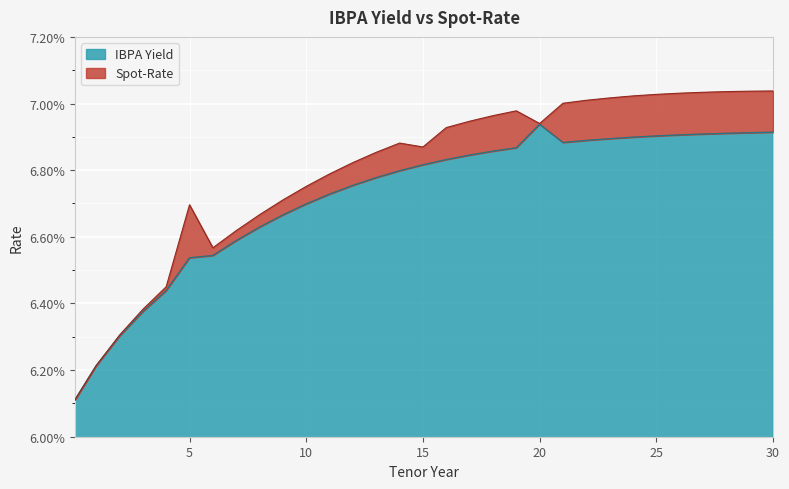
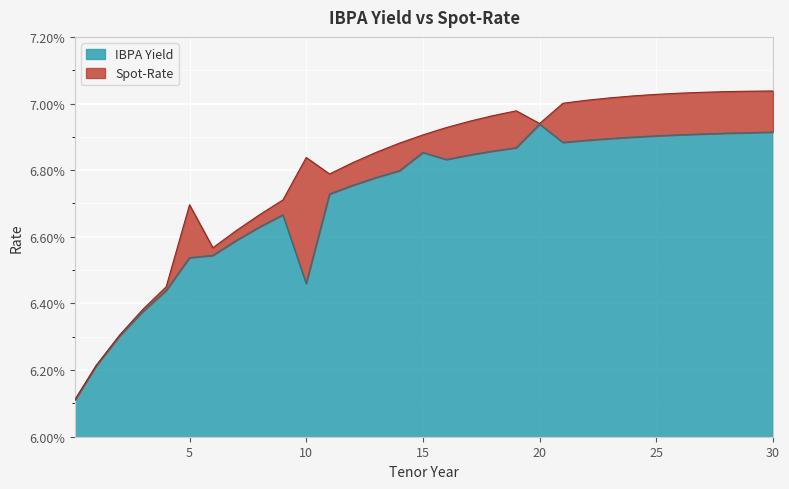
  {
    "IBPA Yield": {
      "5": "6.54%",
-     "10": "6.70%",
-     "15": "6.82%",
+     "10": "6.46%",
+     "15": "6.85%",
      "25": "6.90%",
      "30": "6.91%"
    },
    "Spot-Rate": {
      "5": "6.70%",
-     "10": "6.75%",
-     "15": "6.87%",
+     "10": "6.84%",
+     "15": "6.91%",
      "25": "7.03%",
      "30": "7.04%"
    }
  }
